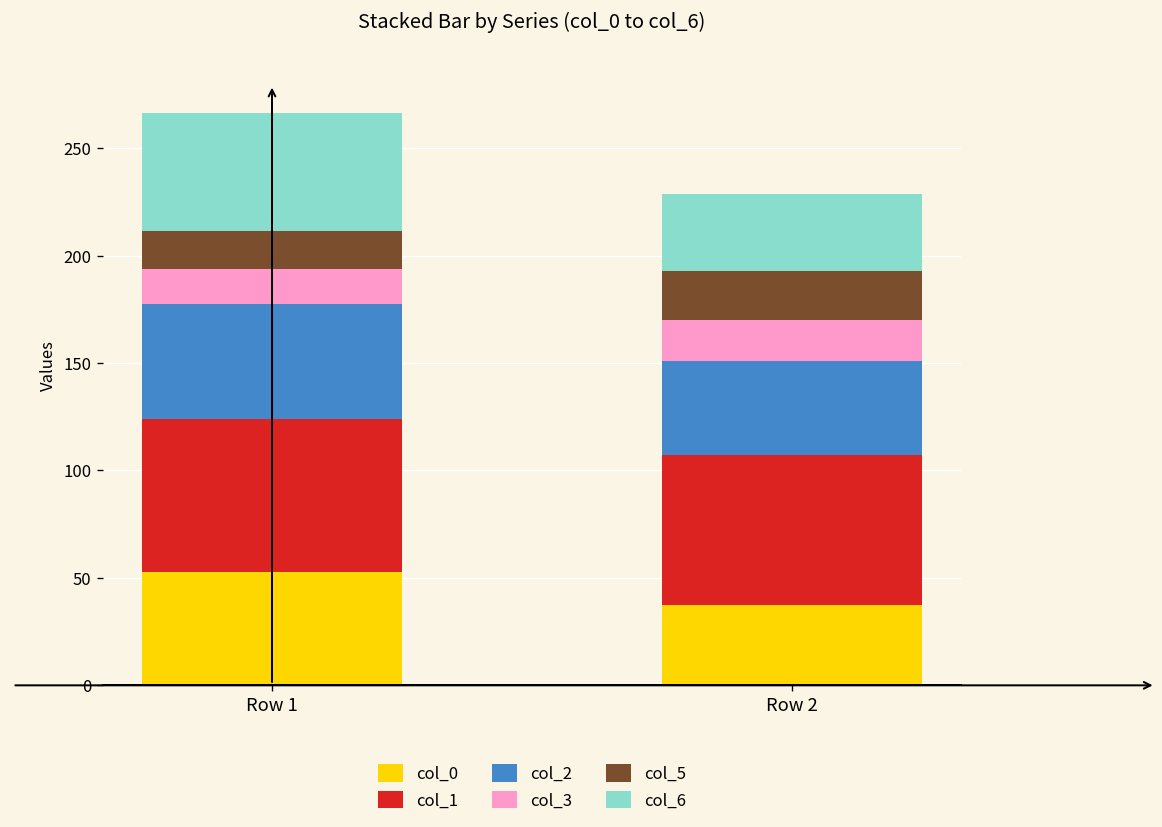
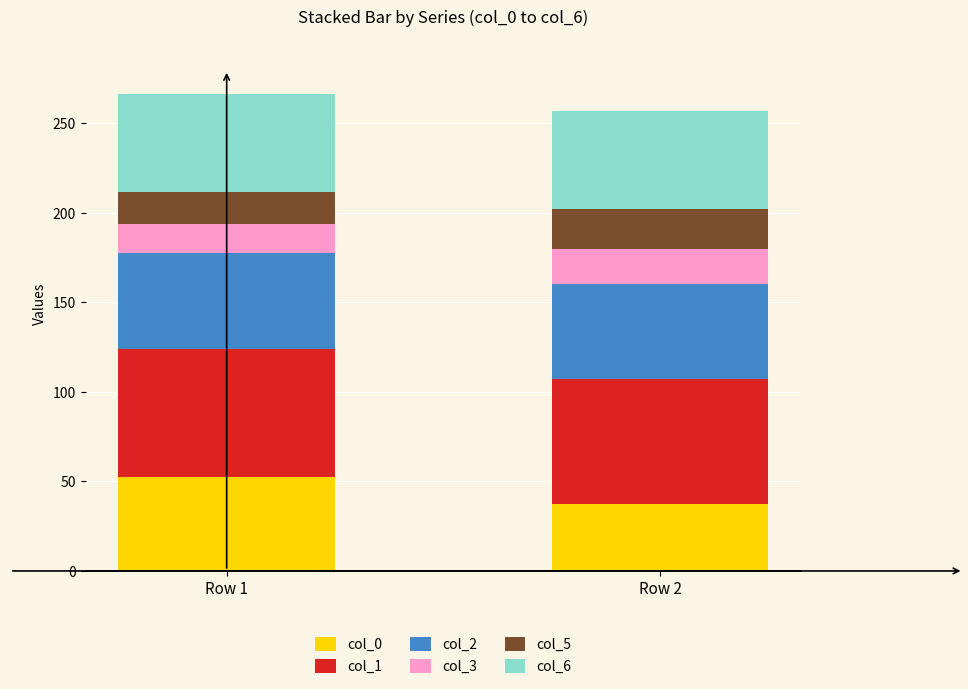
  {
    "col_0": {
      "Row 1": 53,
      "Row 2": 37
    },
    "col_1": {
      "Row 1": 71,
      "Row 2": 70
    },
    "col_2": {
      "Row 1": 53,
-     "Row 2": 43
+     "Row 2": 53
    },
    "col_3": {
      "Row 1": 16,
      "Row 2": 19
    },
    "col_5": {
      "Row 1": 18,
      "Row 2": 22
    },
    "col_6": {
      "Row 1": 55,
-     "Row 2": 36
+     "Row 2": 55
    }
  }
